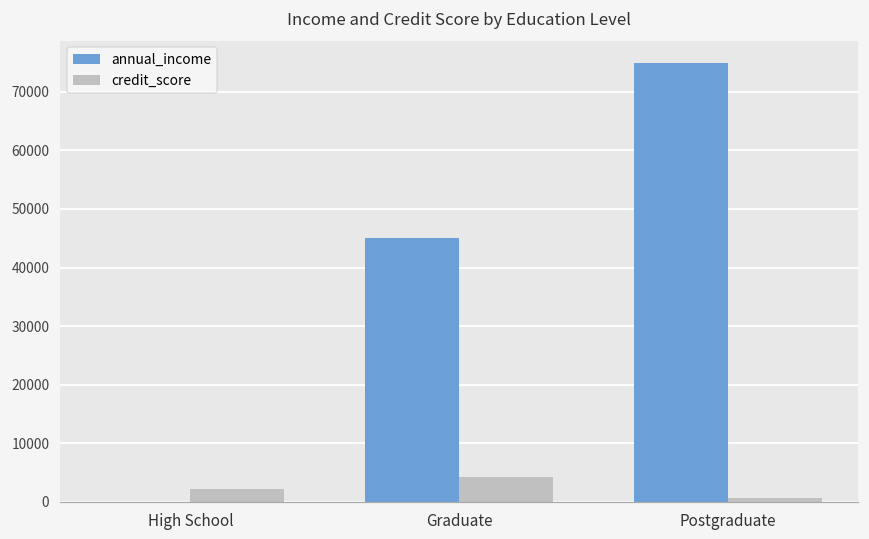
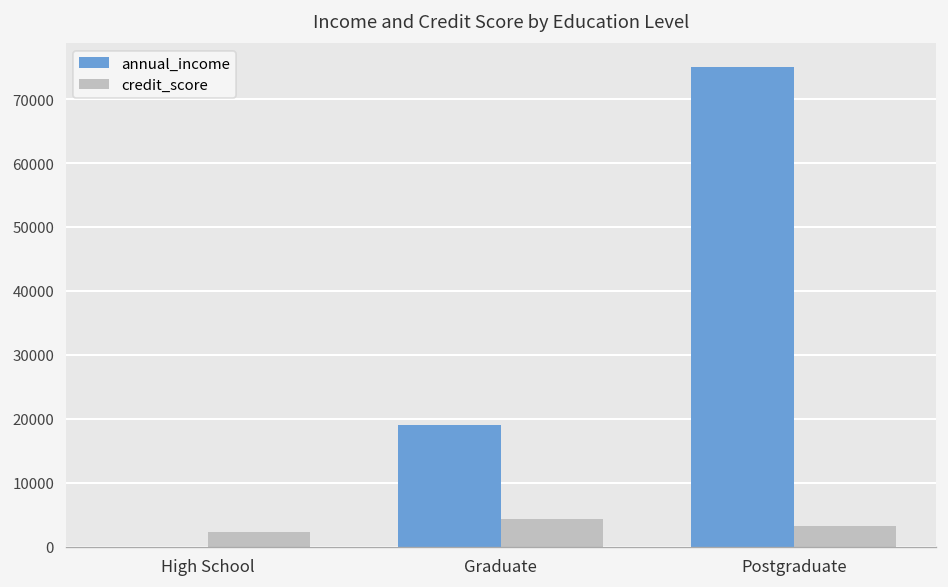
  {
    "annual_income": {
      "High School": 0,
-     "Graduate": 45000,
+     "Graduate": 19000,
      "Postgraduate": 75000
    },
    "credit_score": {
      "High School": 2000,
      "Graduate": 4000,
-     "Postgraduate": 1000
+     "Postgraduate": 3000
    }
  }
